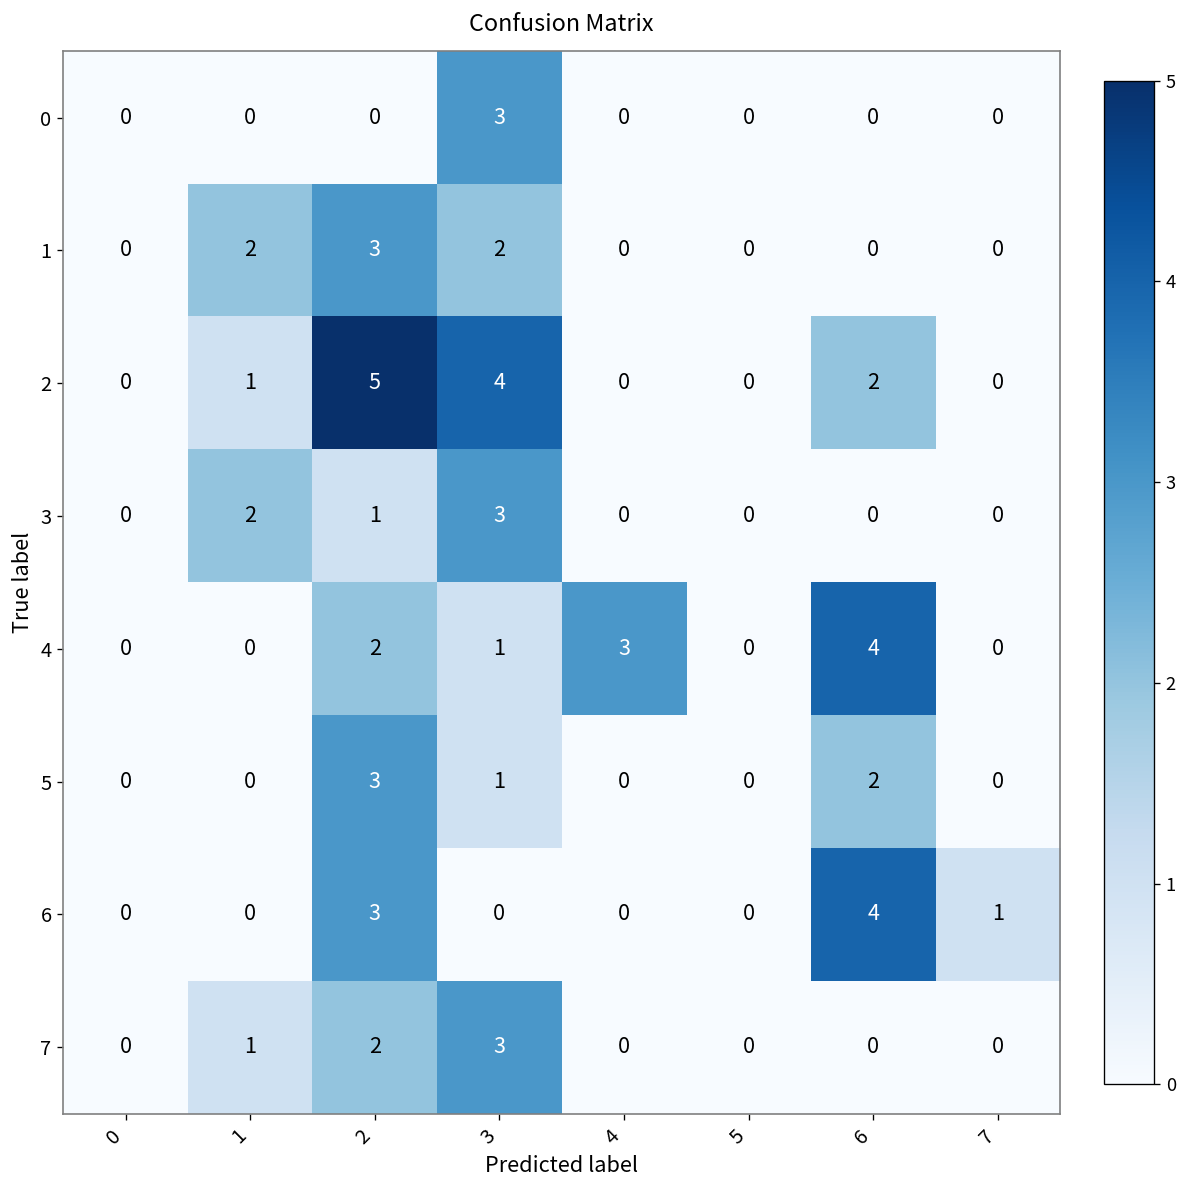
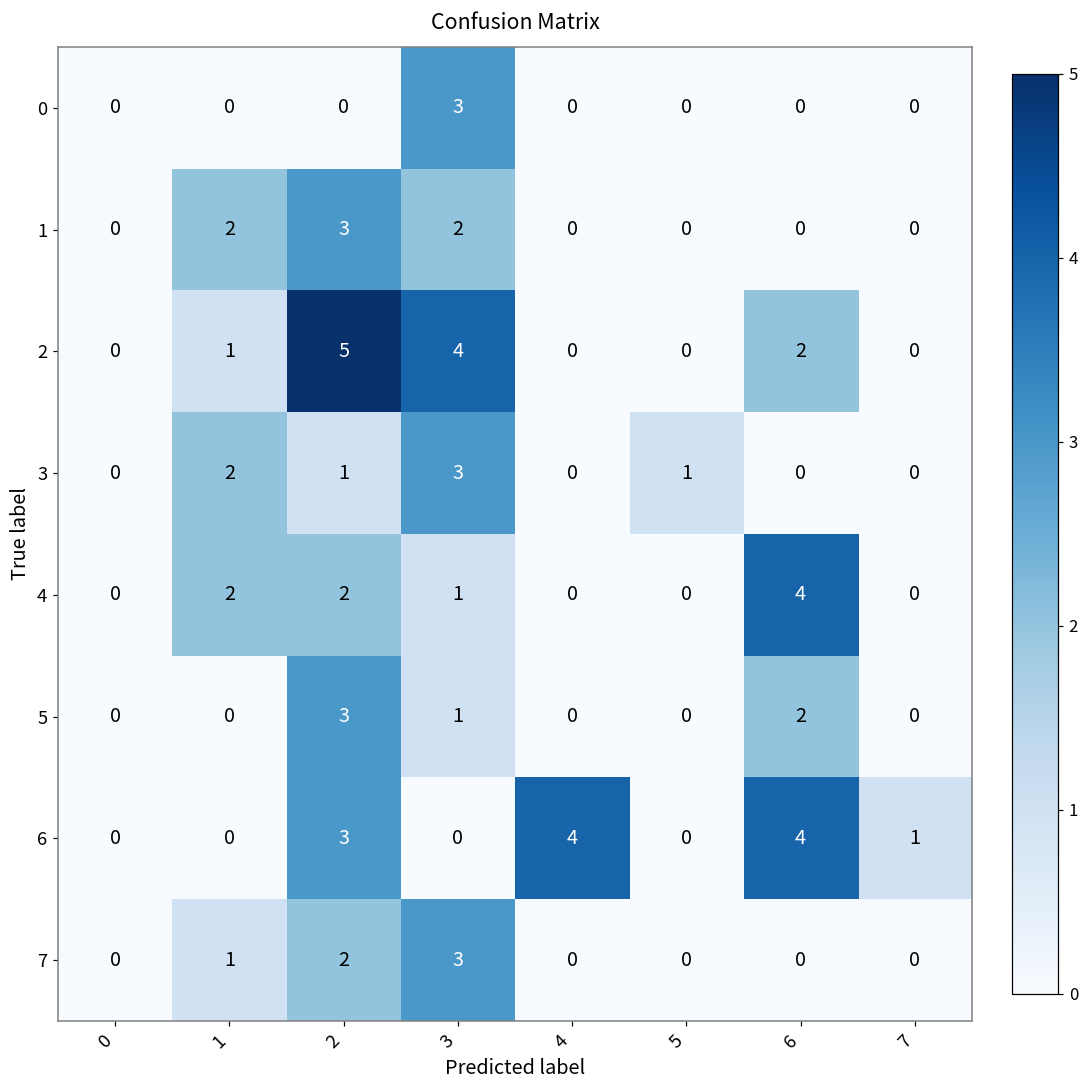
  {
    "0": {
      "0": 0,
      "1": 0,
      "2": 0,
      "3": 3,
      "4": 0,
      "5": 0,
      "6": 0,
      "7": 0
    },
    "1": {
      "0": 0,
      "1": 2,
      "2": 3,
      "3": 2,
      "4": 0,
      "5": 0,
      "6": 0,
      "7": 0
    },
    "2": {
      "0": 0,
      "1": 1,
      "2": 5,
      "3": 4,
      "4": 0,
      "5": 0,
      "6": 2,
      "7": 0
    },
    "3": {
      "0": 0,
      "1": 2,
      "2": 1,
      "3": 3,
      "4": 0,
-     "5": 0,
+     "5": 1,
      "6": 0,
      "7": 0
    },
    "4": {
      "0": 0,
-     "1": 0,
+     "1": 2,
      "2": 2,
      "3": 1,
-     "4": 3,
+     "4": 0,
      "5": 0,
      "6": 4,
      "7": 0
    },
    "5": {
      "0": 0,
      "1": 0,
      "2": 3,
      "3": 1,
      "4": 0,
      "5": 0,
      "6": 2,
      "7": 0
    },
    "6": {
      "0": 0,
      "1": 0,
      "2": 3,
      "3": 0,
-     "4": 0,
+     "4": 4,
      "5": 0,
      "6": 4,
      "7": 1
    },
    "7": {
      "0": 0,
      "1": 1,
      "2": 2,
      "3": 3,
      "4": 0,
      "5": 0,
      "6": 0,
      "7": 0
    }
  }
